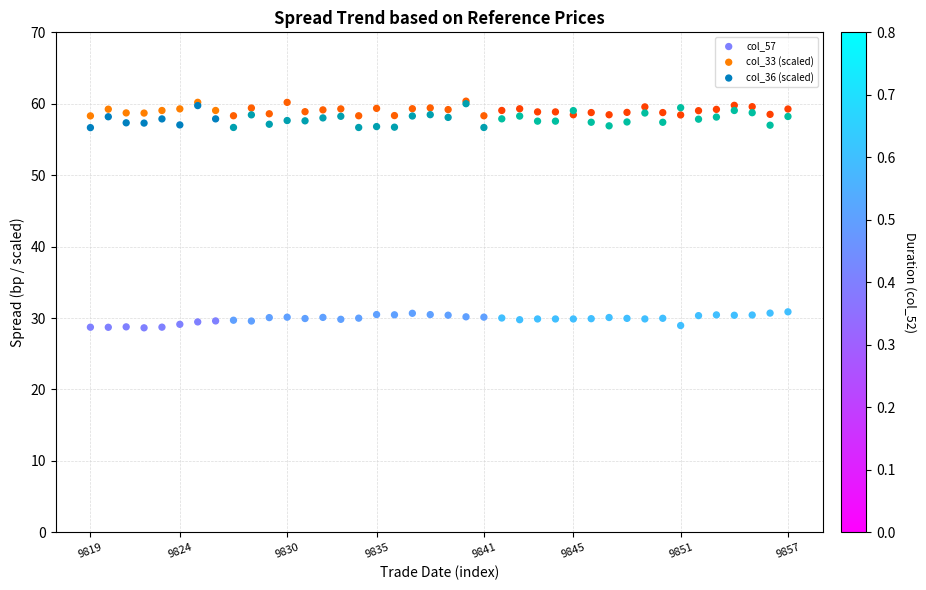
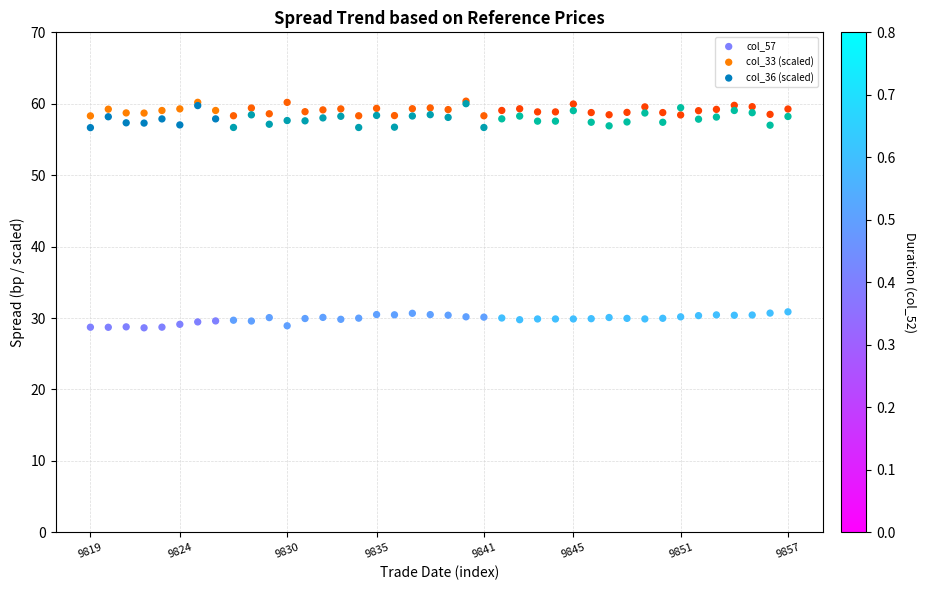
  {
    "col_57": {
-     "9830": 30,
-     "9851": 29
+     "9830": 29,
+     "9851": 30
    },
    "col_33 (scaled)": {
-     "9845": 58
+     "9845": 60
    },
    "col_36 (scaled)": {
-     "9835": 57
+     "9835": 58
    }
  }
